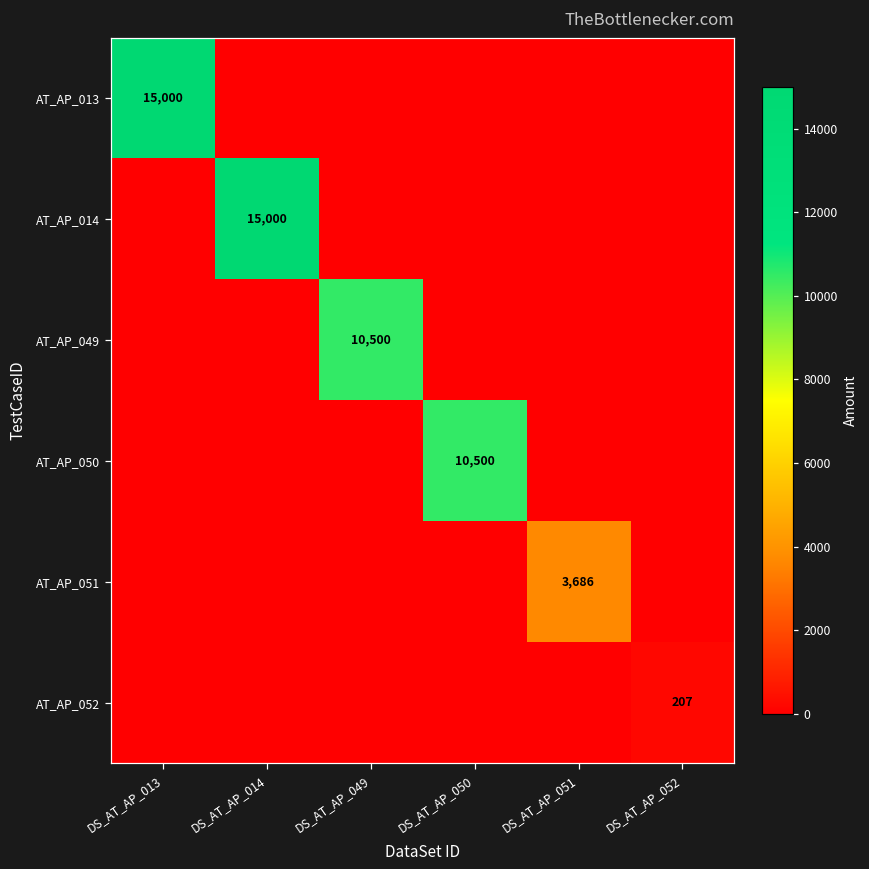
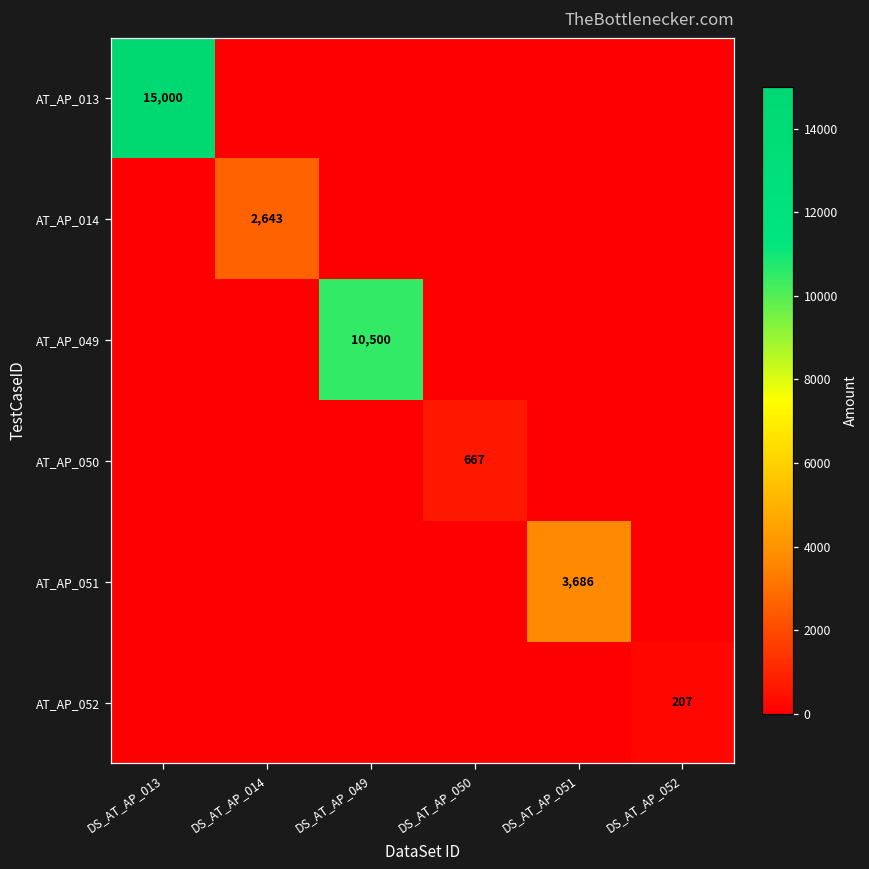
  {
    "AT_AP_013": {
      "DS_AT_AP_013": "15,000"
    },
    "AT_AP_014": {
-     "DS_AT_AP_014": "15,000"
+     "DS_AT_AP_014": "2,643"
    },
    "AT_AP_049": {
      "DS_AT_AP_049": "10,500"
    },
    "AT_AP_050": {
-     "DS_AT_AP_050": "10,500"
+     "DS_AT_AP_050": "667"
    },
    "AT_AP_051": {
      "DS_AT_AP_051": "3,686"
    },
    "AT_AP_052": {
      "DS_AT_AP_052": "207"
    }
  }
